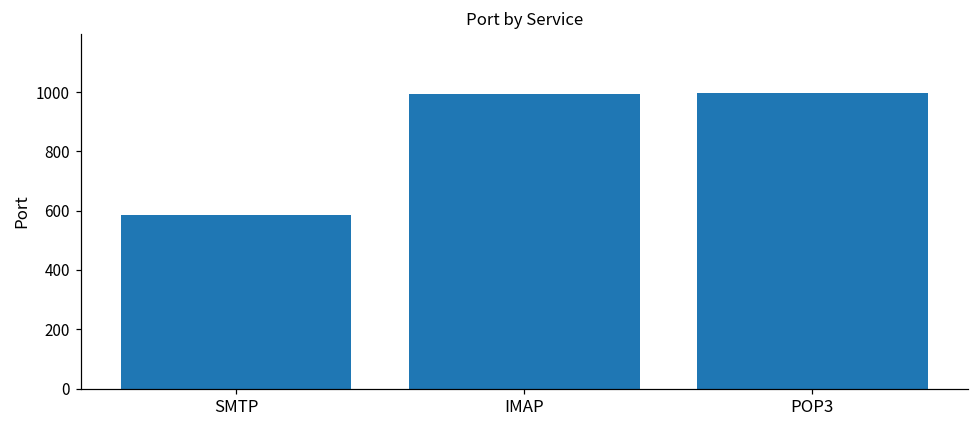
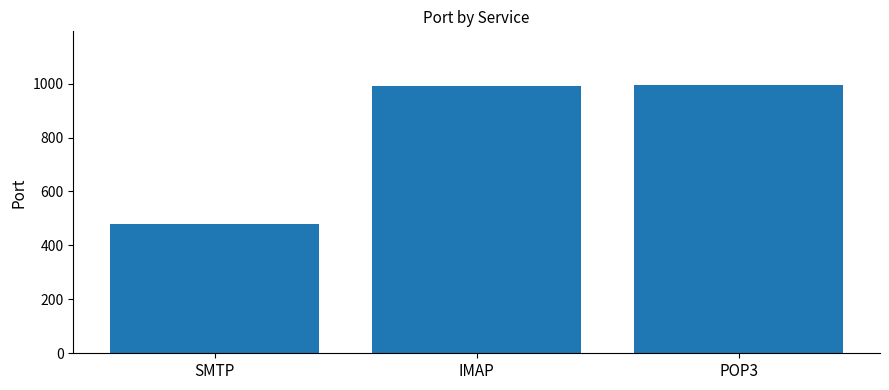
  {
-   "SMTP": 590,
+   "SMTP": 480,
    "IMAP": 990,
    "POP3": 1000
  }
